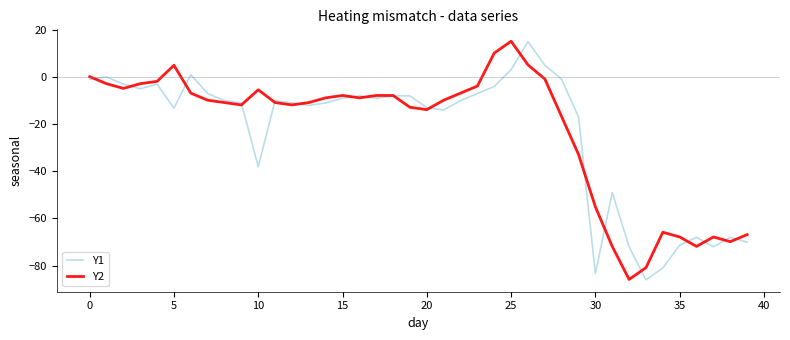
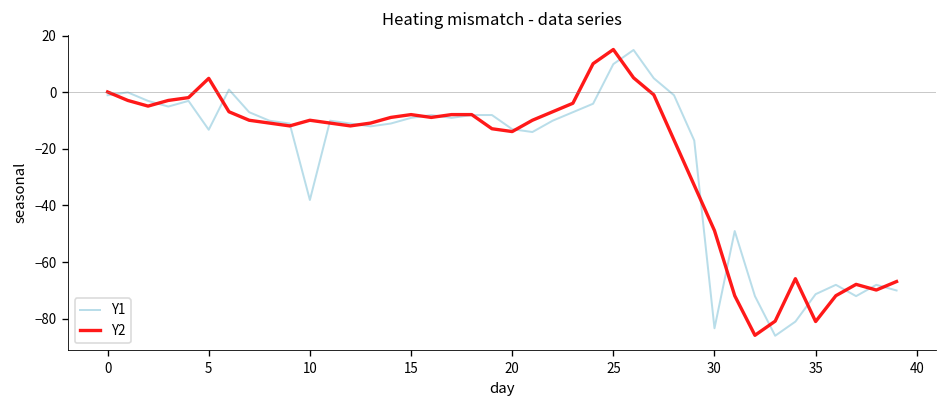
  {
    "Y1": {
      "0": -1,
      "5": -13,
      "10": -38,
      "15": -9,
-     "25": 3,
+     "25": 10,
      "30": -83,
      "35": -71
    },
    "Y2": {
      "0": 0,
      "5": 5,
-     "10": -5,
+     "10": -10,
      "15": -8,
      "25": 15,
-     "30": -55,
-     "35": -68
+     "30": -49,
+     "35": -81
    }
  }
